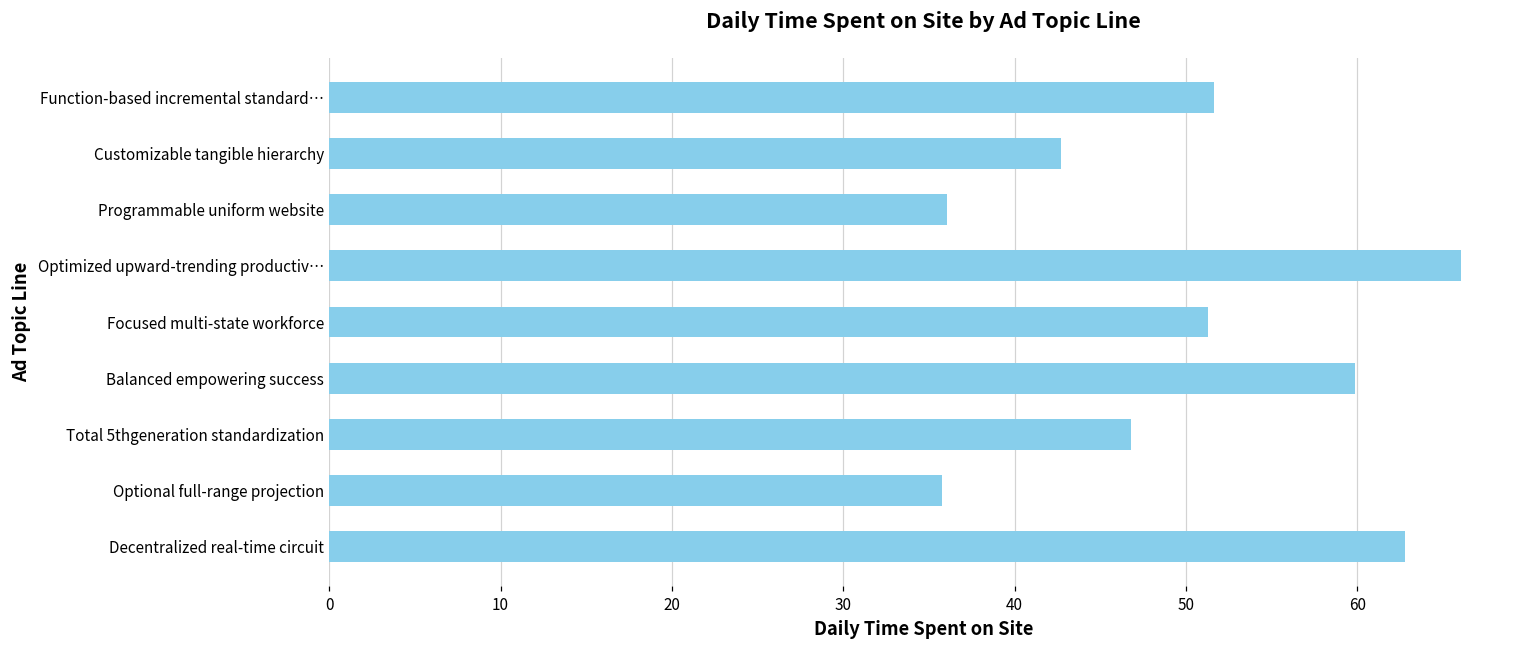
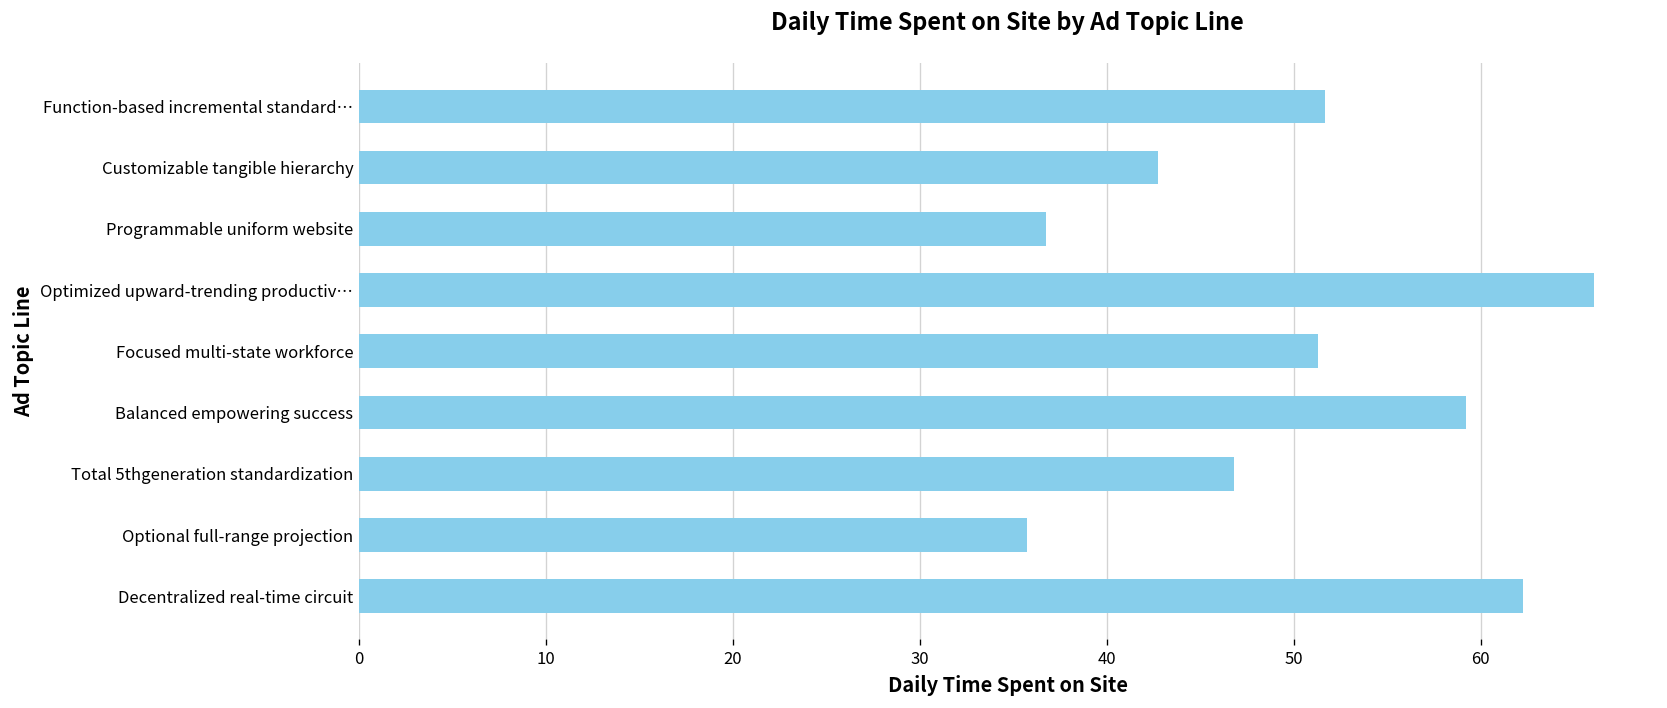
  {
    "Function-based incremental standard…": 51.7,
    "Customizable tangible hierarchy": 42.7,
-   "Programmable uniform website": 36.1,
+   "Programmable uniform website": 36.7,
    "Optimized upward-trending productiv…": 66.1,
    "Focused multi-state workforce": 51.3,
-   "Balanced empowering success": 59.9,
+   "Balanced empowering success": 59.2,
    "Total 5thgeneration standardization": 46.8,
    "Optional full-range projection": 35.7,
-   "Decentralized real-time circuit": 62.8
+   "Decentralized real-time circuit": 62.3
  }
